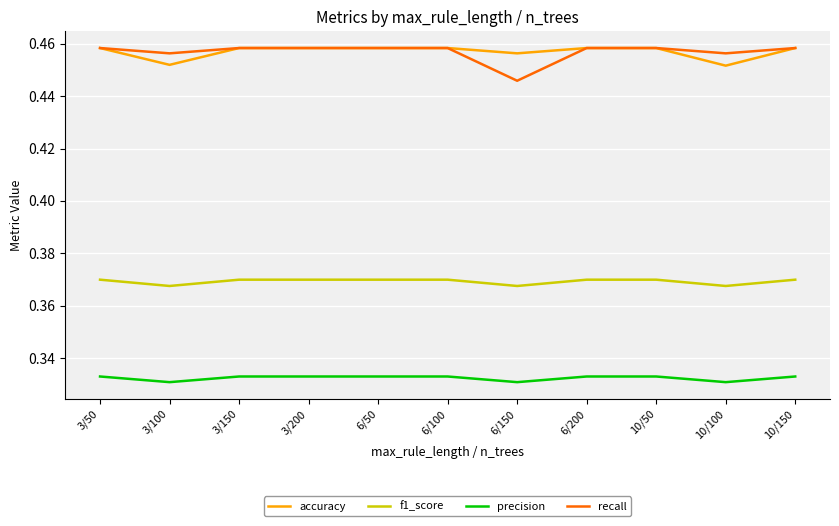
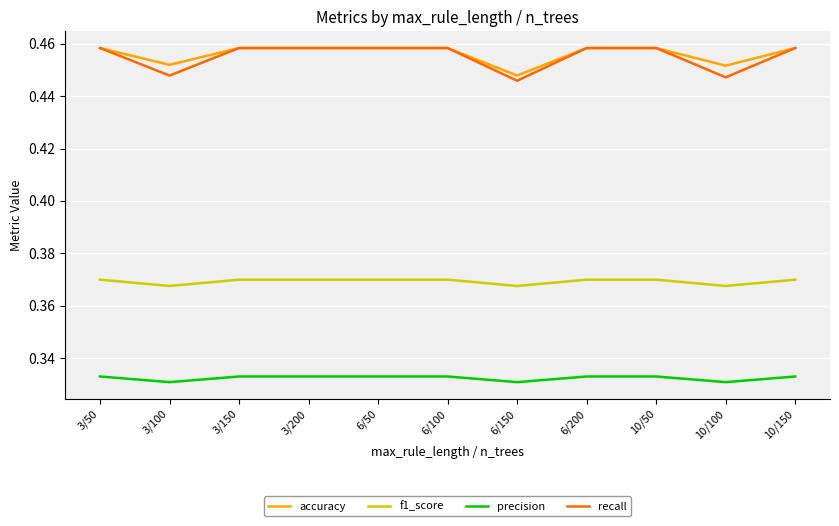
  {
    "accuracy": {
      "3/100": 0.452,
-     "6/150": 0.456,
+     "6/150": 0.448,
      "10/100": 0.452
    },
    "f1_score": {
      "3/50": 0.370,
      "3/100": 0.368,
      "3/150": 0.370,
      "3/200": 0.370,
      "6/50": 0.370,
      "6/100": 0.370,
      "6/150": 0.368,
      "6/200": 0.370,
      "10/50": 0.370,
      "10/100": 0.368,
      "10/150": 0.370
    },
    "precision": {
      "3/50": 0.333,
      "3/100": 0.331,
      "3/150": 0.333,
      "3/200": 0.333,
      "6/50": 0.333,
      "6/100": 0.333,
      "6/150": 0.331,
      "6/200": 0.333,
      "10/50": 0.333,
      "10/100": 0.331,
      "10/150": 0.333
    },
    "recall": {
-     "3/100": 0.456,
+     "3/100": 0.448,
      "6/150": 0.446,
-     "10/100": 0.456
+     "10/100": 0.447
    }
  }
